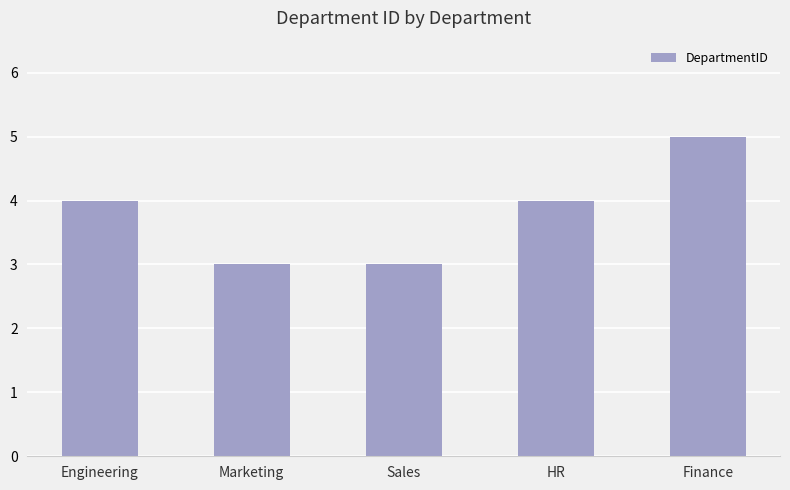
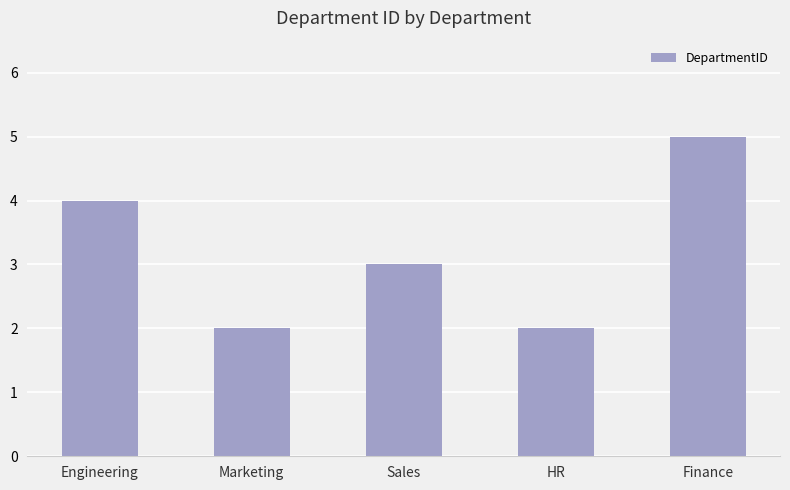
  {
    "Engineering": 4,
-   "Marketing": 3,
+   "Marketing": 2,
    "Sales": 3,
-   "HR": 4,
+   "HR": 2,
    "Finance": 5
  }
